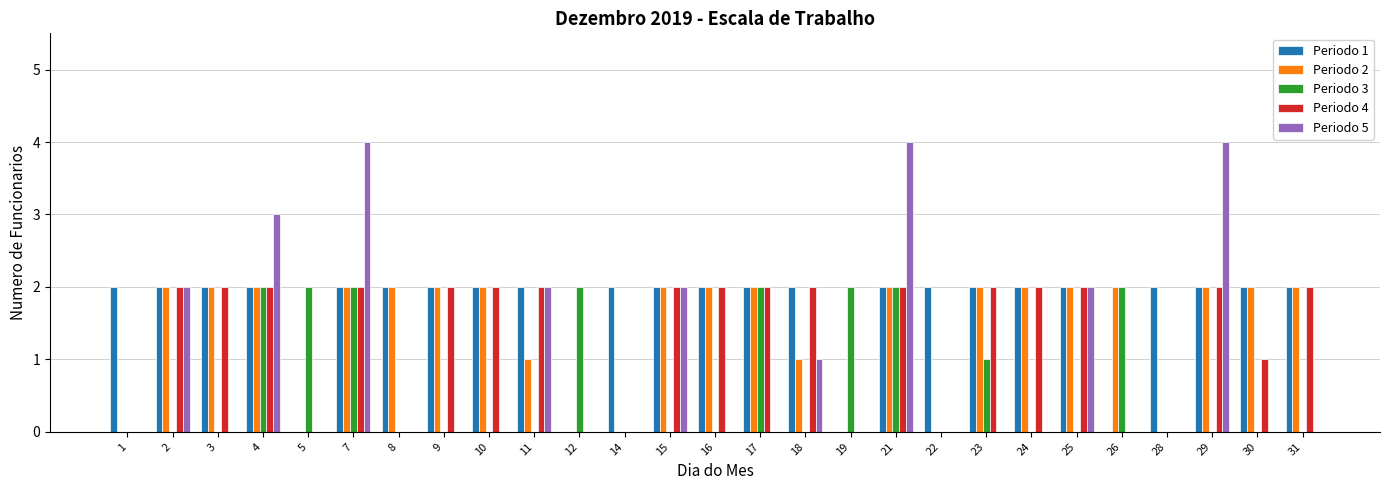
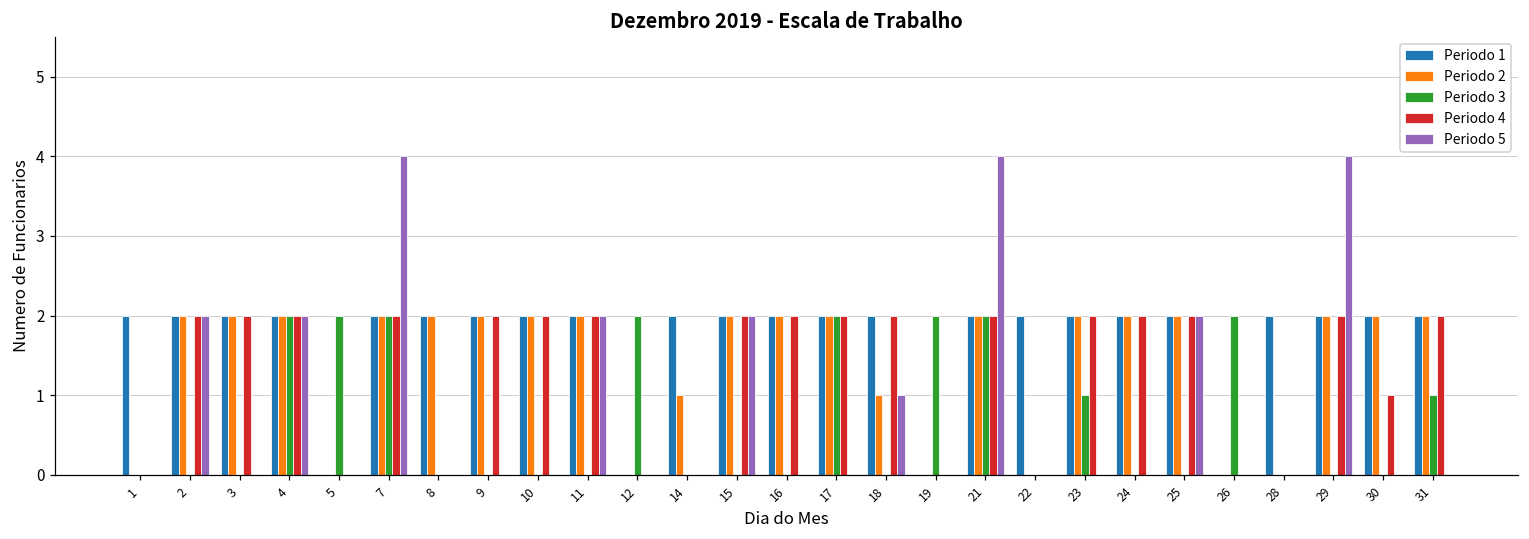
  {
    "Periodo 1": {
      "1": 2,
      "2": 2,
      "3": 2,
      "4": 2,
      "5": 0,
      "7": 2,
      "8": 2,
      "9": 2,
      "10": 2,
      "11": 2,
      "12": 0,
      "14": 2,
      "15": 2,
      "16": 2,
      "17": 2,
      "18": 2,
      "19": 0,
      "21": 2,
      "22": 2,
      "23": 2,
      "24": 2,
      "25": 2,
      "26": 0,
      "28": 2,
      "29": 2,
      "30": 2,
      "31": 2
    },
    "Periodo 2": {
      "1": 0,
      "2": 2,
      "3": 2,
      "4": 2,
      "5": 0,
      "7": 2,
      "8": 2,
      "9": 2,
      "10": 2,
-     "11": 1,
+     "11": 2,
      "12": 0,
-     "14": 0,
+     "14": 1,
      "15": 2,
      "16": 2,
      "17": 2,
      "18": 1,
      "19": 0,
      "21": 2,
      "22": 0,
      "23": 2,
      "24": 2,
      "25": 2,
-     "26": 2,
+     "26": 0,
      "28": 0,
      "29": 2,
      "30": 2,
      "31": 2
    },
    "Periodo 3": {
      "1": 0,
      "2": 0,
      "3": 0,
      "4": 2,
      "5": 2,
      "7": 2,
      "8": 0,
      "9": 0,
      "10": 0,
      "11": 0,
      "12": 2,
      "14": 0,
      "15": 0,
      "16": 0,
      "17": 2,
      "18": 0,
      "19": 2,
      "21": 2,
      "22": 0,
      "23": 1,
      "24": 0,
      "25": 0,
      "26": 2,
      "28": 0,
      "29": 0,
      "30": 0,
-     "31": 0
+     "31": 1
    },
    "Periodo 4": {
      "1": 0,
      "2": 2,
      "3": 2,
      "4": 2,
      "5": 0,
      "7": 2,
      "8": 0,
      "9": 2,
      "10": 2,
      "11": 2,
      "12": 0,
      "14": 0,
      "15": 2,
      "16": 2,
      "17": 2,
      "18": 2,
      "19": 0,
      "21": 2,
      "22": 0,
      "23": 2,
      "24": 2,
      "25": 2,
      "26": 0,
      "28": 0,
      "29": 2,
      "30": 1,
      "31": 2
    },
    "Periodo 5": {
      "1": 0,
      "2": 2,
      "3": 0,
-     "4": 3,
+     "4": 2,
      "5": 0,
      "7": 4,
      "8": 0,
      "9": 0,
      "10": 0,
      "11": 2,
      "12": 0,
      "14": 0,
      "15": 2,
      "16": 0,
      "17": 0,
      "18": 1,
      "19": 0,
      "21": 4,
      "22": 0,
      "23": 0,
      "24": 0,
      "25": 2,
      "26": 0,
      "28": 0,
      "29": 4,
      "30": 0,
      "31": 0
    }
  }
